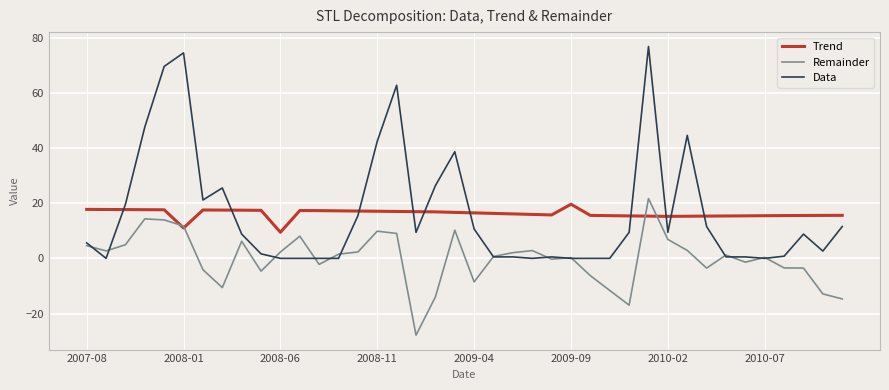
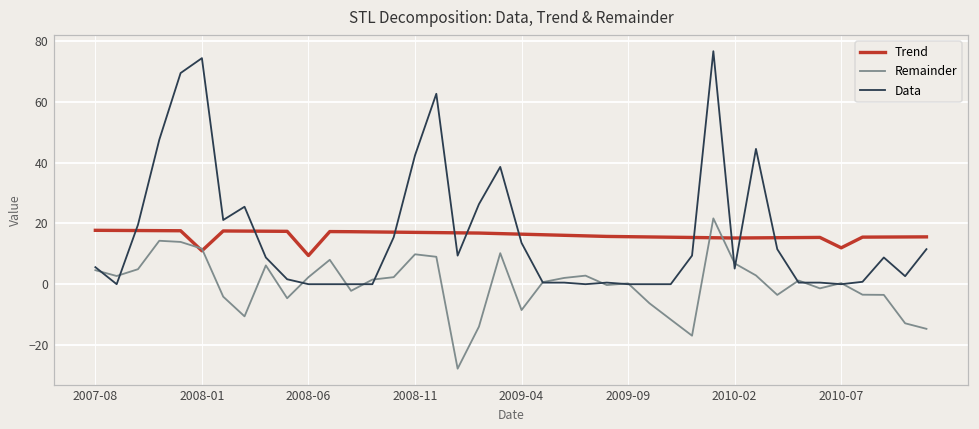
  {
    "Trend": {
      "2007-08": 18,
      "2008-06": 9,
      "2008-11": 17,
      "2009-04": 16,
-     "2009-09": 20,
+     "2009-09": 16,
      "2010-02": 15,
-     "2010-07": 15
+     "2010-07": 12
    },
    "Remainder": {
      "2007-08": 5,
      "2008-06": 2,
      "2008-11": 10,
      "2009-04": -9,
      "2010-02": 7
    },
    "Data": {
      "2007-08": 6,
      "2008-01": 74,
      "2008-06": 0,
      "2008-11": 42,
-     "2009-04": 11,
-     "2010-02": 9
+     "2009-04": 14,
+     "2010-02": 5
    }
  }
